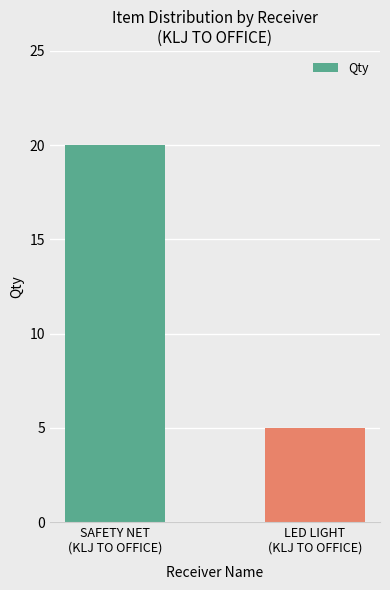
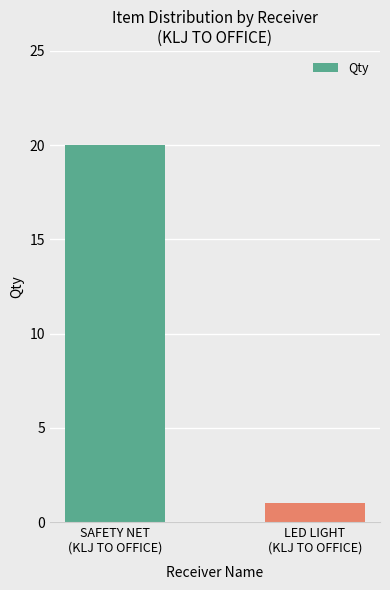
  {
    "SAFETY NET (KLJ TO OFFICE)": 20,
-   "LED LIGHT (KLJ TO OFFICE)": 5
+   "LED LIGHT (KLJ TO OFFICE)": 1
  }
